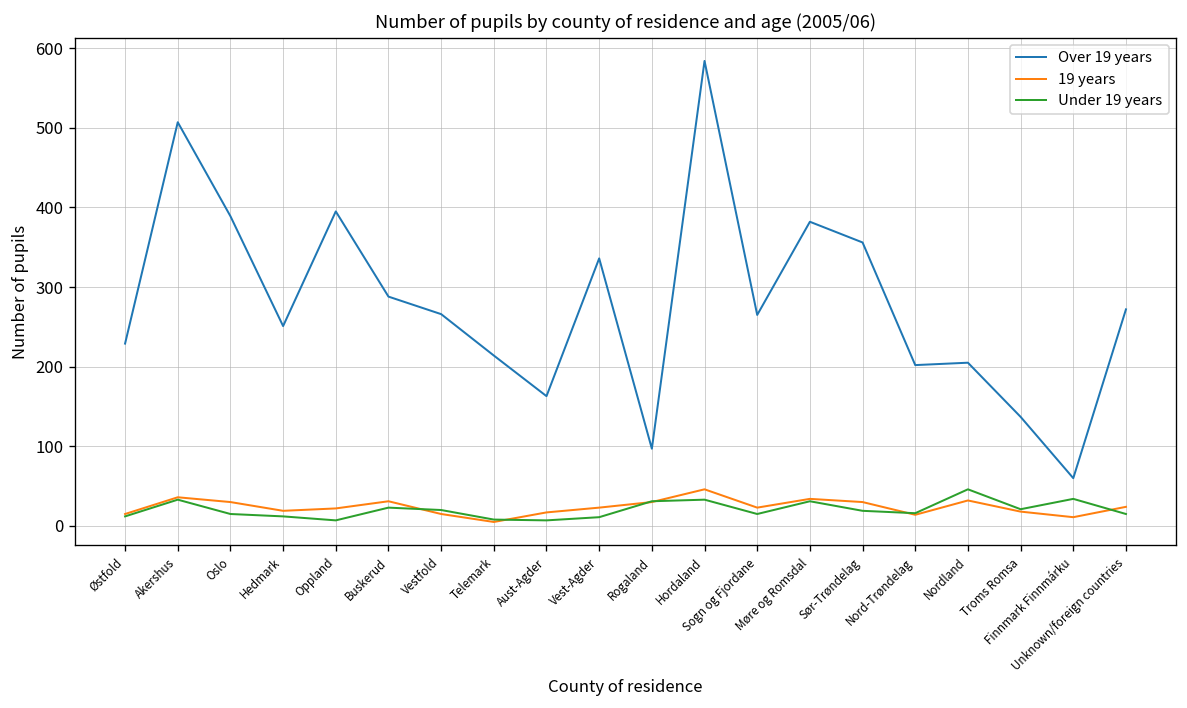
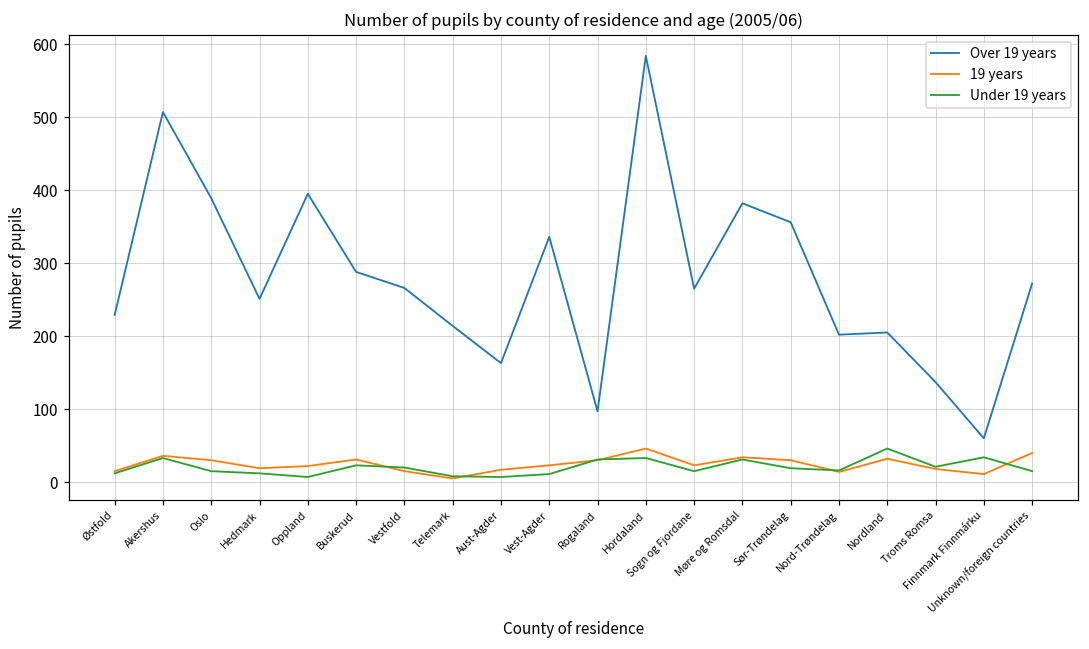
  {
    "Over 19 years": {
      "Østfold": 230,
      "Akershus": 510,
      "Oslo": 390,
      "Hedmark": 250,
      "Oppland": 400,
      "Buskerud": 290,
      "Vestfold": 270,
      "Telemark": 210,
      "Aust-Agder": 160,
      "Vest-Agder": 340,
      "Rogaland": 100,
      "Hordaland": 580,
      "Sogn og Fjordane": 270,
      "Møre og Romsdal": 380,
      "Sør-Trøndelag": 360,
      "Nord-Trøndelag": 200,
      "Nordland": 210,
      "Troms Romsa": 140,
      "Finnmark Finnmárku": 60,
      "Unknown/foreign countries": 270
    },
    "19 years": {
      "Oslo": 30,
      "Hedmark": 20,
      "Oppland": 20,
      "Buskerud": 30,
      "Vestfold": 20,
      "Aust-Agder": 20,
      "Vest-Agder": 20,
      "Hordaland": 50,
      "Sogn og Fjordane": 20,
      "Sør-Trøndelag": 30,
      "Nordland": 30,
      "Finnmark Finnmárku": 10,
-     "Unknown/foreign countries": 20
+     "Unknown/foreign countries": 40
    },
    "Under 19 years": {
      "Oslo": 20,
      "Hedmark": 10,
      "Oppland": 10,
      "Buskerud": 20,
      "Vestfold": 20,
      "Aust-Agder": 10,
      "Vest-Agder": 10,
      "Hordaland": 30,
      "Sogn og Fjordane": 20,
      "Sør-Trøndelag": 20,
      "Nordland": 50,
      "Finnmark Finnmárku": 30,
      "Unknown/foreign countries": 20
    }
  }
